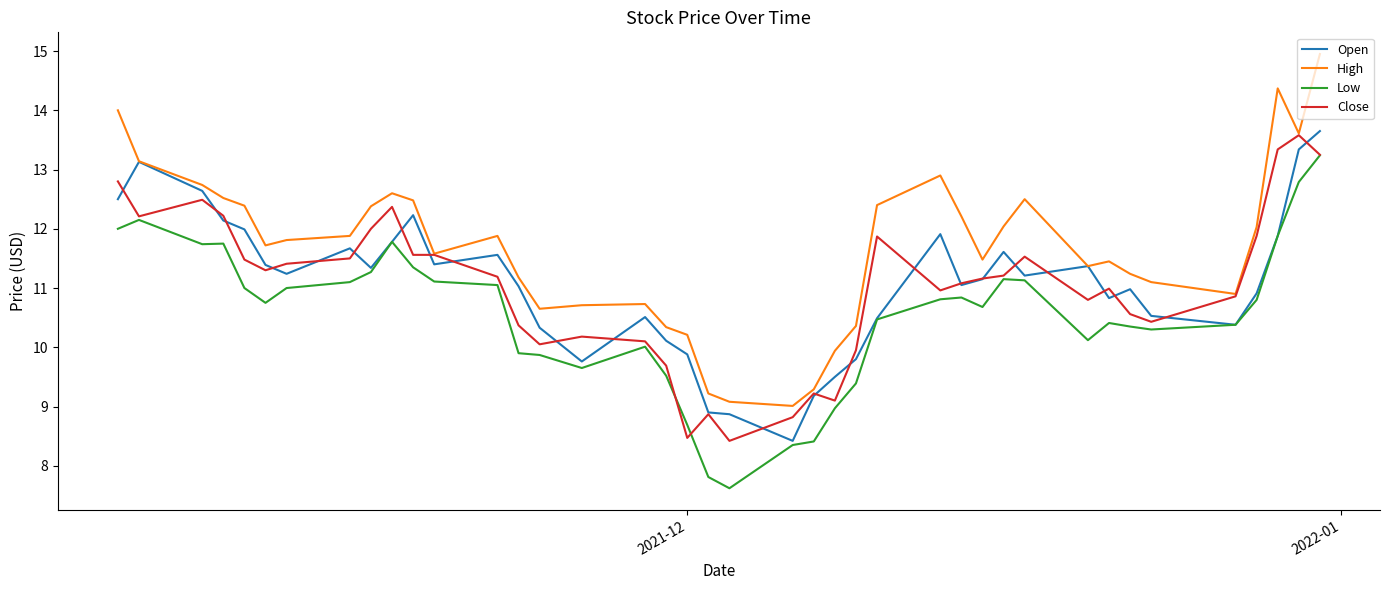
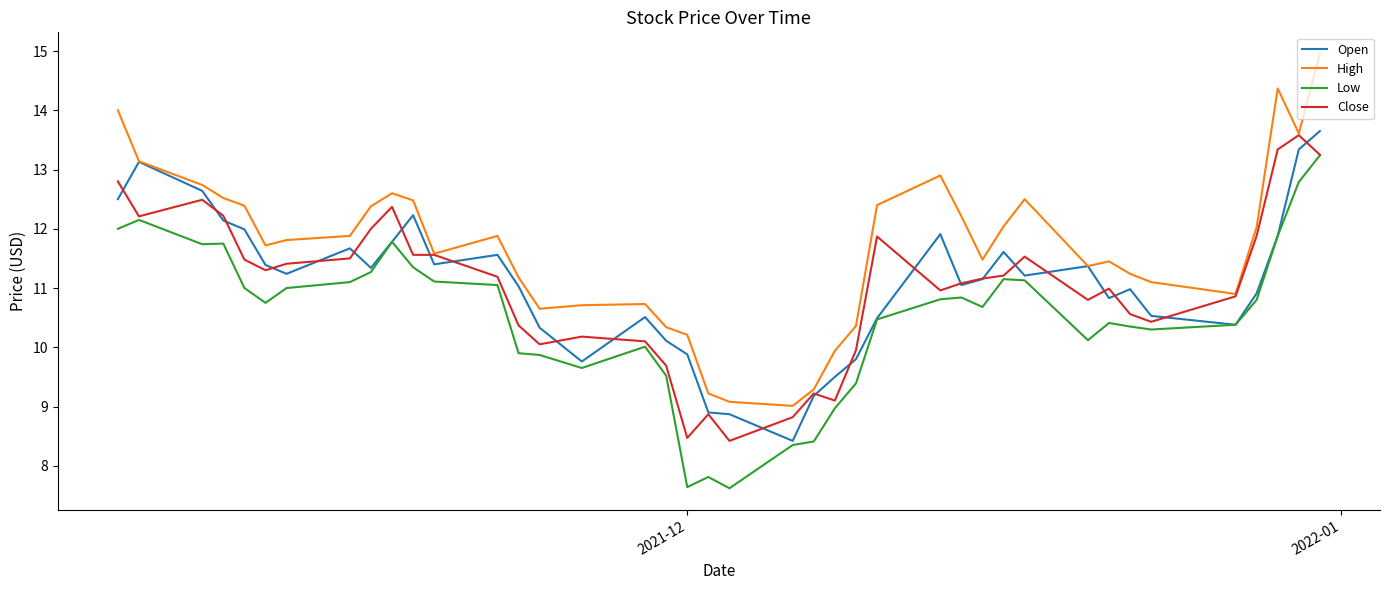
  {
    "Open": {
      "2021-12": 9.9
    },
    "High": {
      "2021-12": 10.2
    },
    "Low": {
-     "2021-12": 8.7
+     "2021-12": 7.6
    },
    "Close": {
      "2021-12": 8.5
    }
  }
